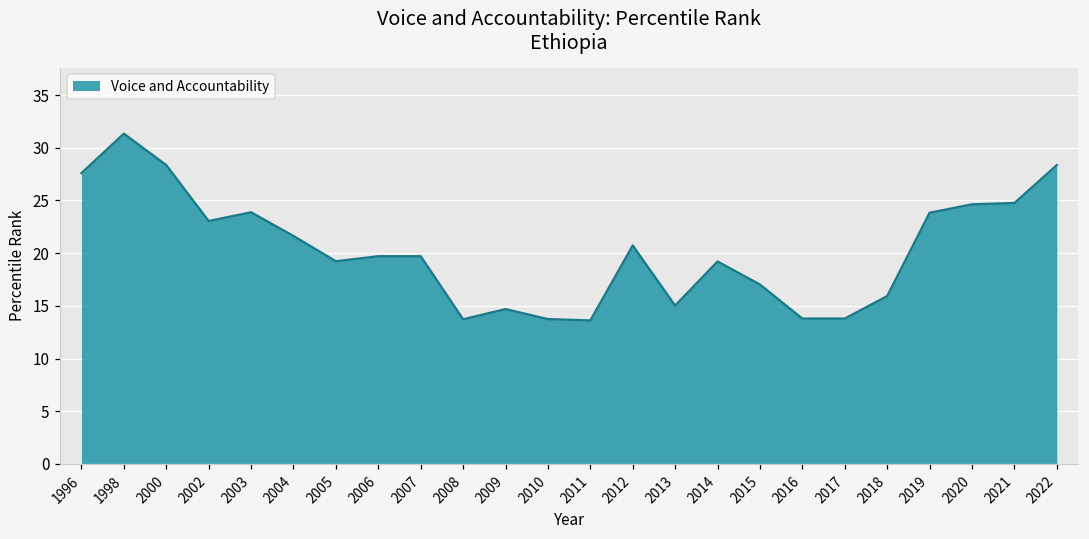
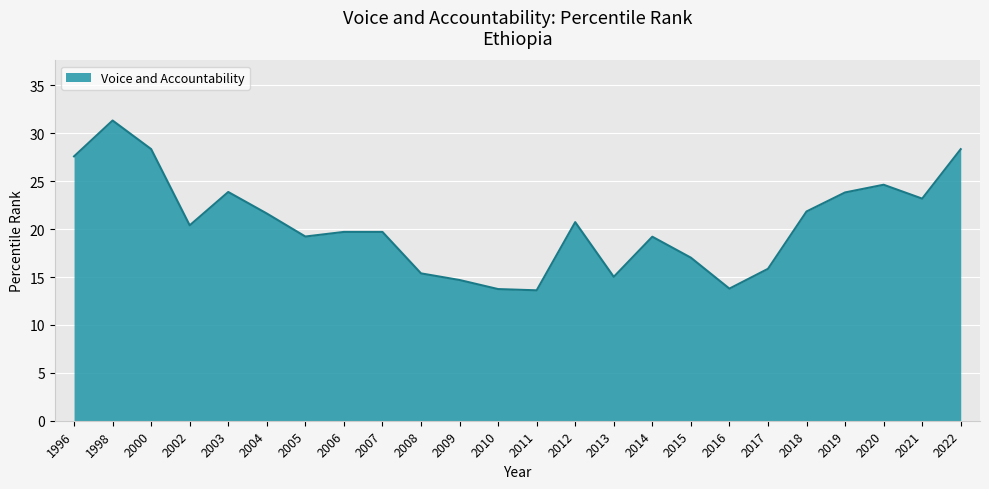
  {
    "1996": 28,
    "1998": 31,
    "2000": 28,
-   "2002": 23,
+   "2002": 20,
    "2003": 24,
    "2004": 22,
    "2005": 19,
    "2006": 20,
    "2007": 20,
-   "2008": 14,
+   "2008": 15,
    "2009": 15,
    "2010": 14,
    "2011": 14,
    "2012": 21,
    "2013": 15,
    "2014": 19,
    "2015": 17,
    "2016": 14,
-   "2017": 14,
-   "2018": 16,
+   "2017": 16,
+   "2018": 22,
    "2019": 24,
    "2020": 25,
-   "2021": 25,
+   "2021": 23,
    "2022": 28
  }
